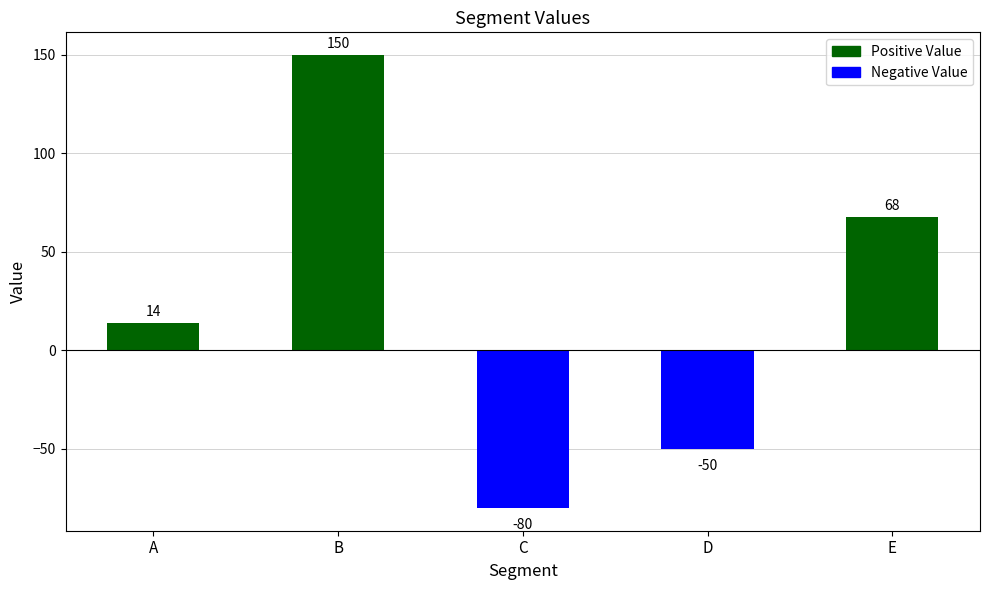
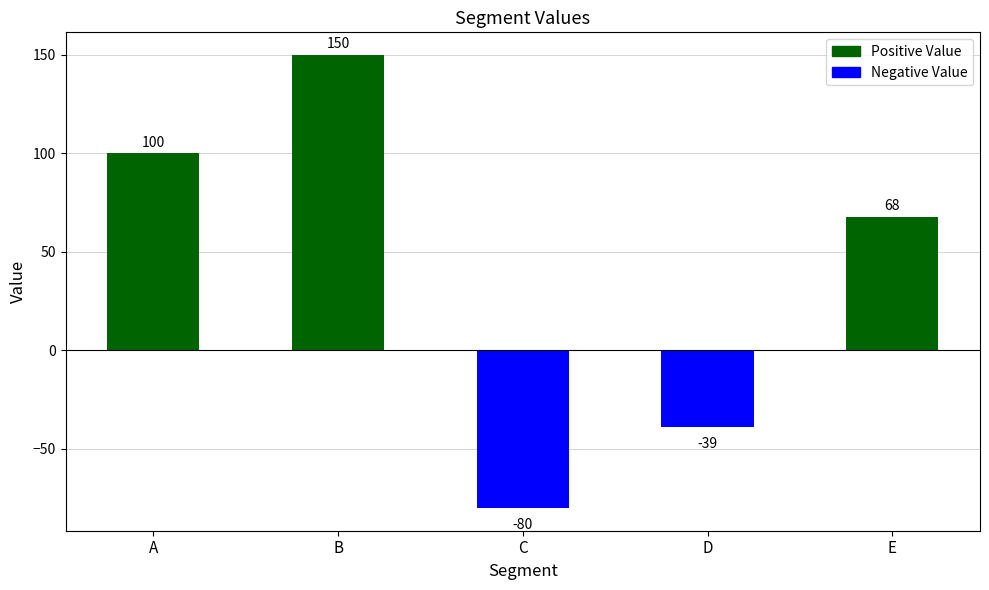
  {
-   "A": 14,
+   "A": 100,
    "B": 150,
    "C": -80,
-   "D": -50,
+   "D": -39,
    "E": 68
  }
